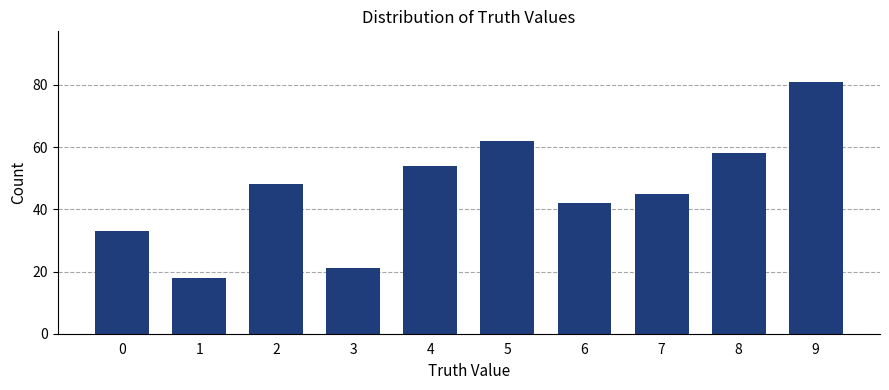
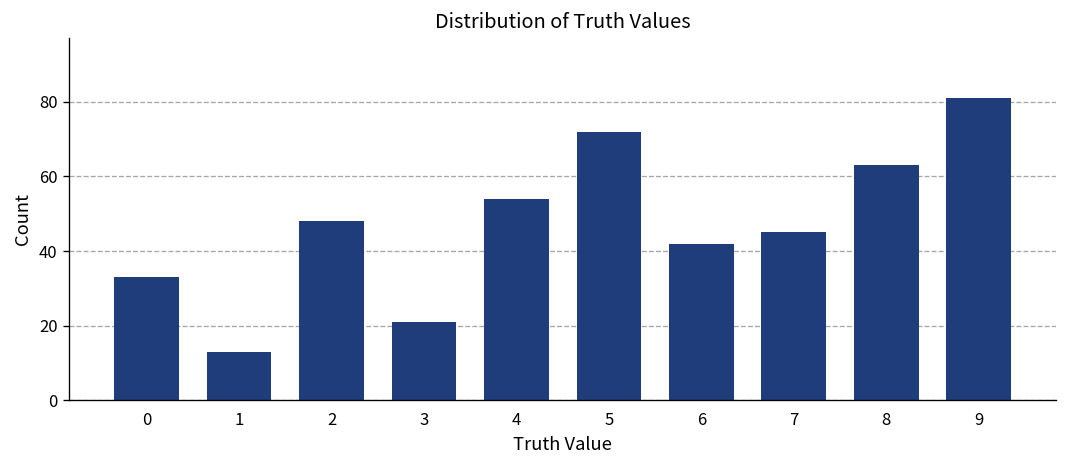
  {
    "0": 33,
-   "1": 18,
+   "1": 13,
    "2": 48,
    "3": 21,
    "4": 54,
-   "5": 62,
+   "5": 72,
    "6": 42,
    "7": 45,
-   "8": 58,
+   "8": 63,
    "9": 81
  }
